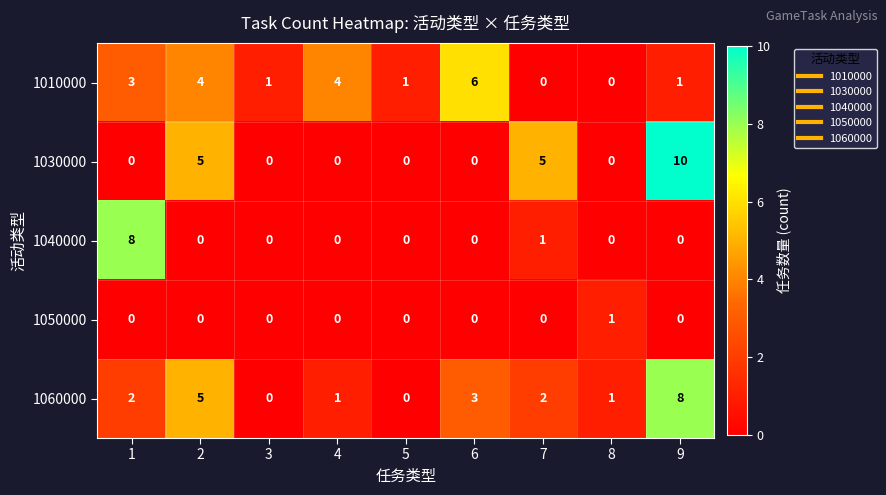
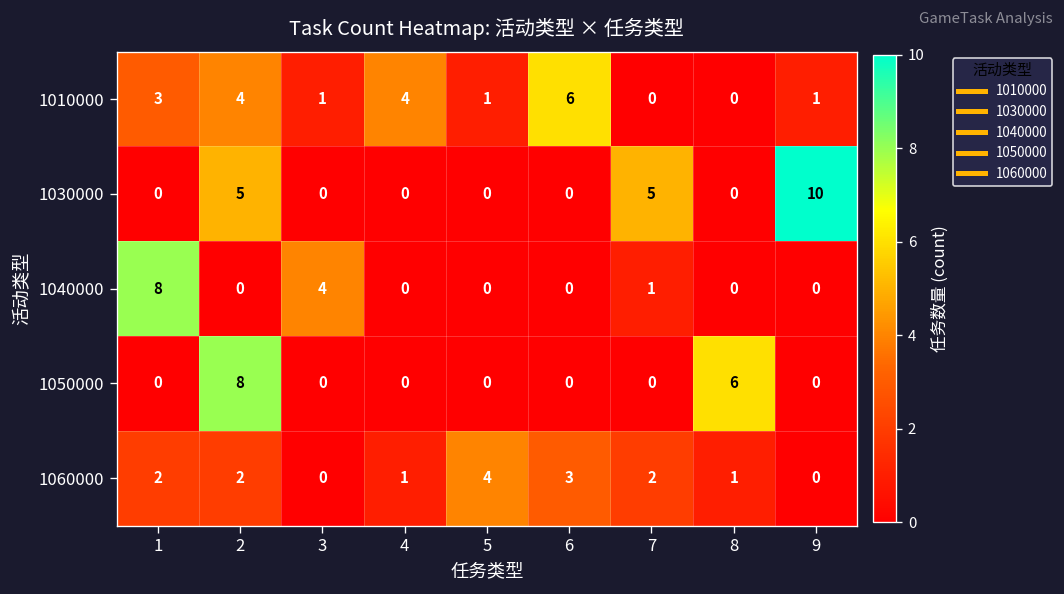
  {
    "1010000": {
      "1": 3,
      "2": 4,
      "3": 1,
      "4": 4,
      "5": 1,
      "6": 6,
      "7": 0,
      "8": 0,
      "9": 1
    },
    "1030000": {
      "1": 0,
      "2": 5,
      "3": 0,
      "4": 0,
      "5": 0,
      "6": 0,
      "7": 5,
      "8": 0,
      "9": 10
    },
    "1040000": {
      "1": 8,
      "2": 0,
-     "3": 0,
+     "3": 4,
      "4": 0,
      "5": 0,
      "6": 0,
      "7": 1,
      "8": 0,
      "9": 0
    },
    "1050000": {
      "1": 0,
-     "2": 0,
+     "2": 8,
      "3": 0,
      "4": 0,
      "5": 0,
      "6": 0,
      "7": 0,
-     "8": 1,
+     "8": 6,
      "9": 0
    },
    "1060000": {
      "1": 2,
-     "2": 5,
+     "2": 2,
      "3": 0,
      "4": 1,
-     "5": 0,
+     "5": 4,
      "6": 3,
      "7": 2,
      "8": 1,
-     "9": 8
+     "9": 0
    }
  }
